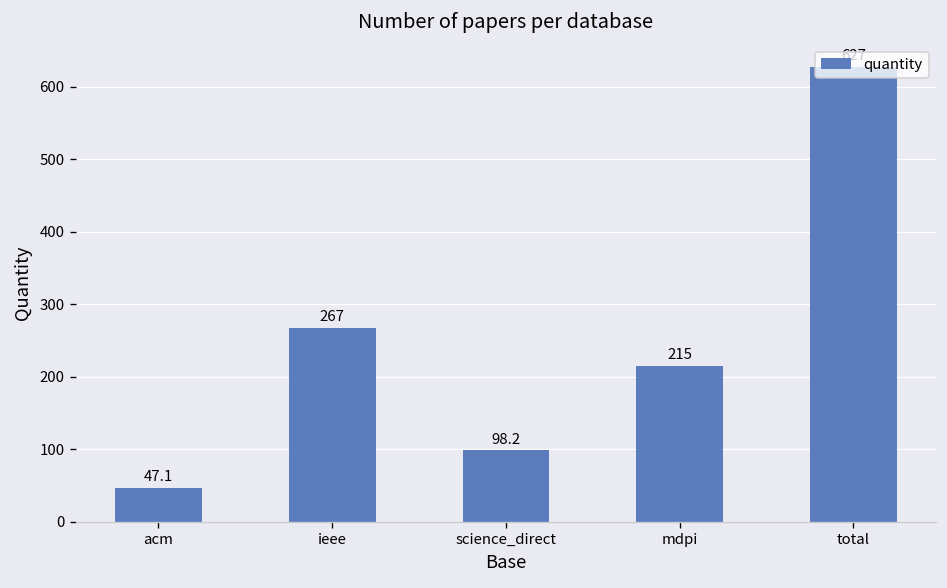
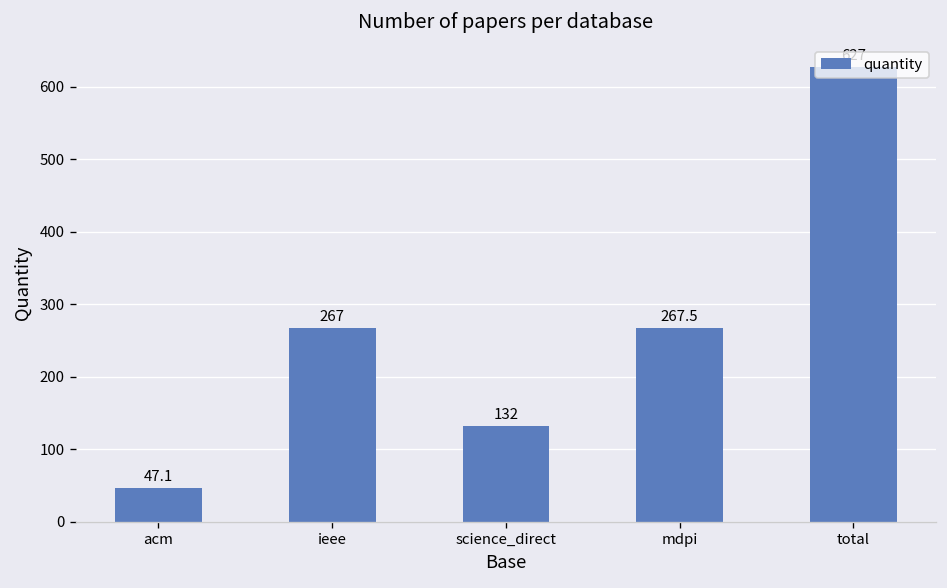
  {
    "acm": 47.1,
    "ieee": 267,
-   "science_direct": 98.2,
-   "mdpi": 215
+   "science_direct": 132,
+   "mdpi": 267.5
  }
